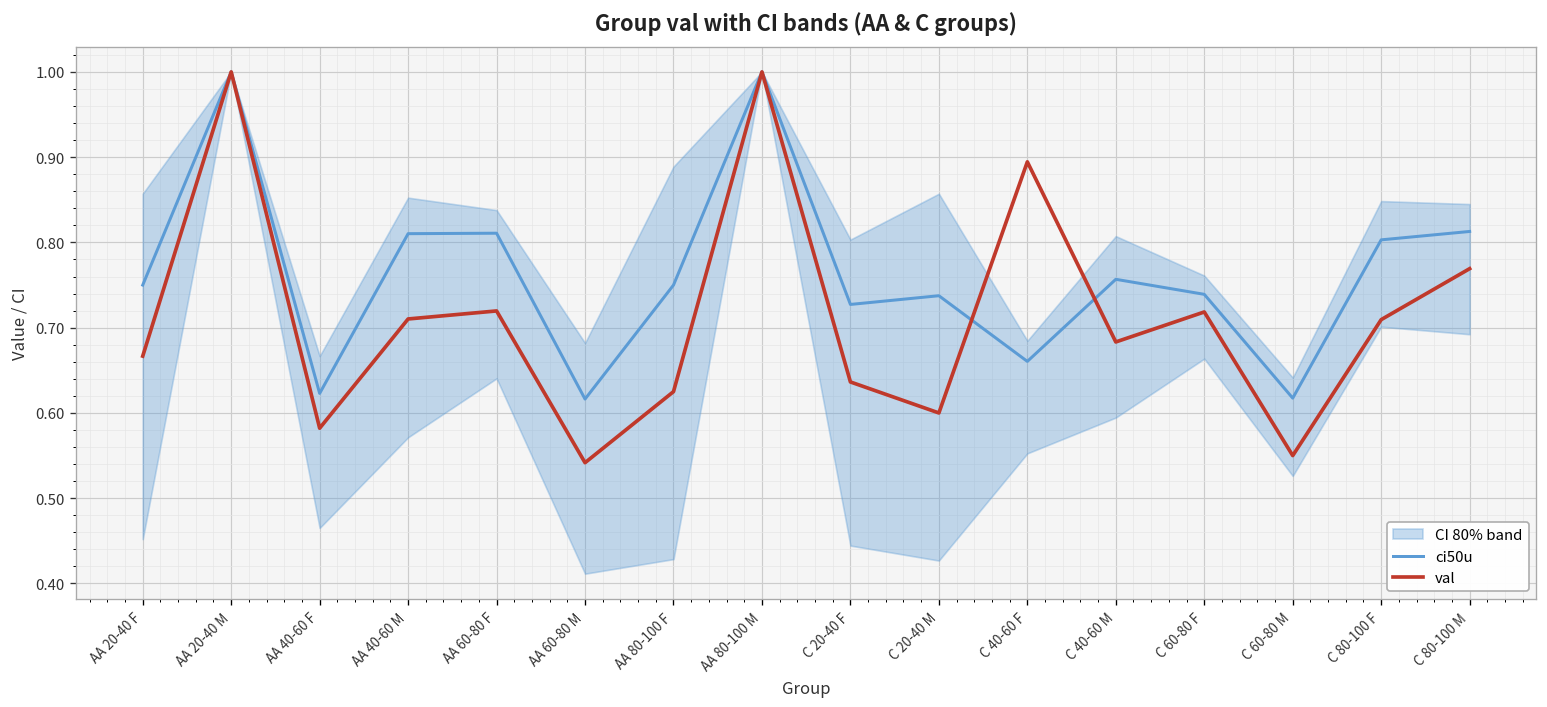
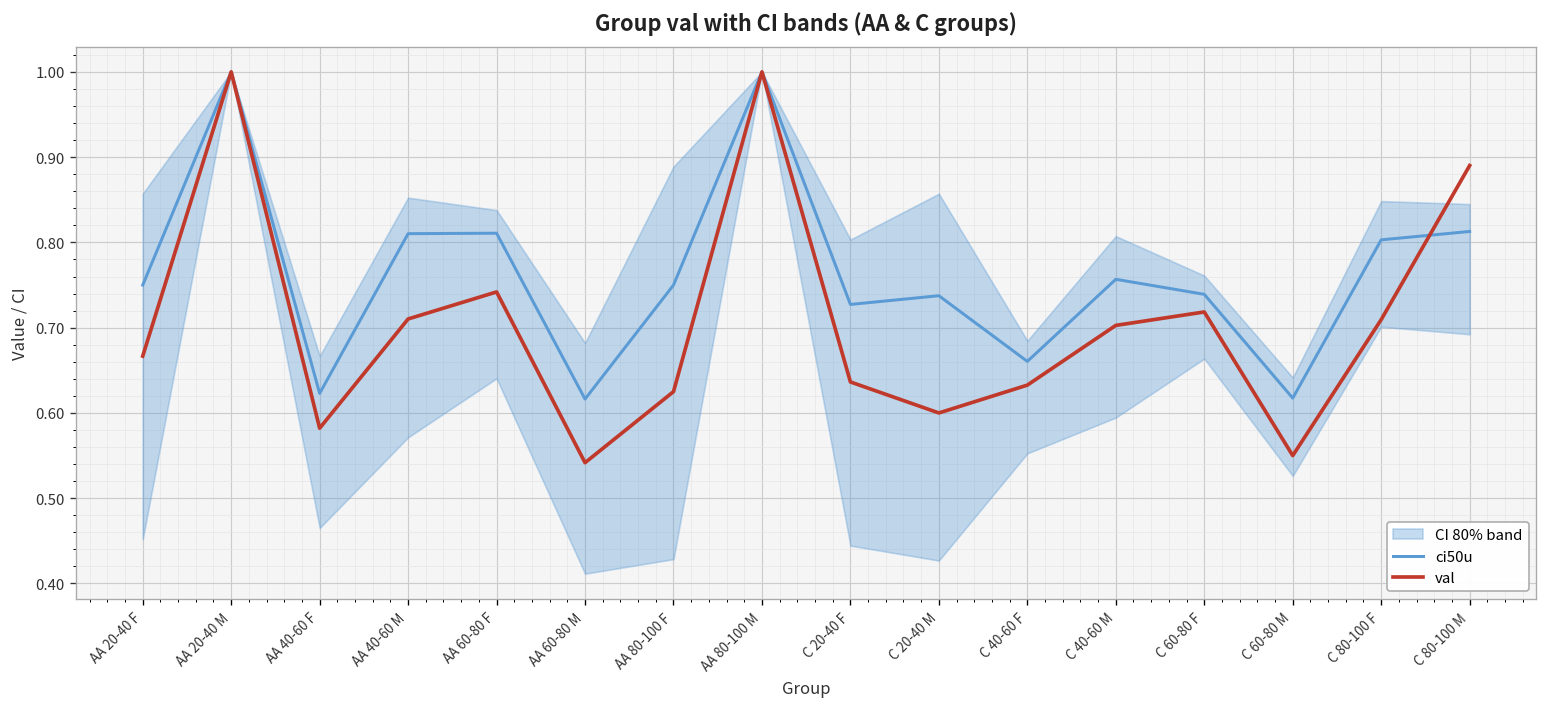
  {
    "val": {
      "AA 20-40 F": 0.67,
      "AA 40-60 F": 0.58,
      "AA 40-60 M": 0.71,
-     "AA 60-80 F": 0.72,
+     "AA 60-80 F": 0.74,
      "AA 60-80 M": 0.54,
      "AA 80-100 F": 0.63,
      "C 20-40 F": 0.64,
      "C 20-40 M": 0.60,
-     "C 40-60 F": 0.89,
-     "C 40-60 M": 0.68,
+     "C 40-60 F": 0.63,
+     "C 40-60 M": 0.70,
      "C 60-80 F": 0.72,
      "C 60-80 M": 0.55,
      "C 80-100 F": 0.71,
-     "C 80-100 M": 0.77
+     "C 80-100 M": 0.89
    }
  }
